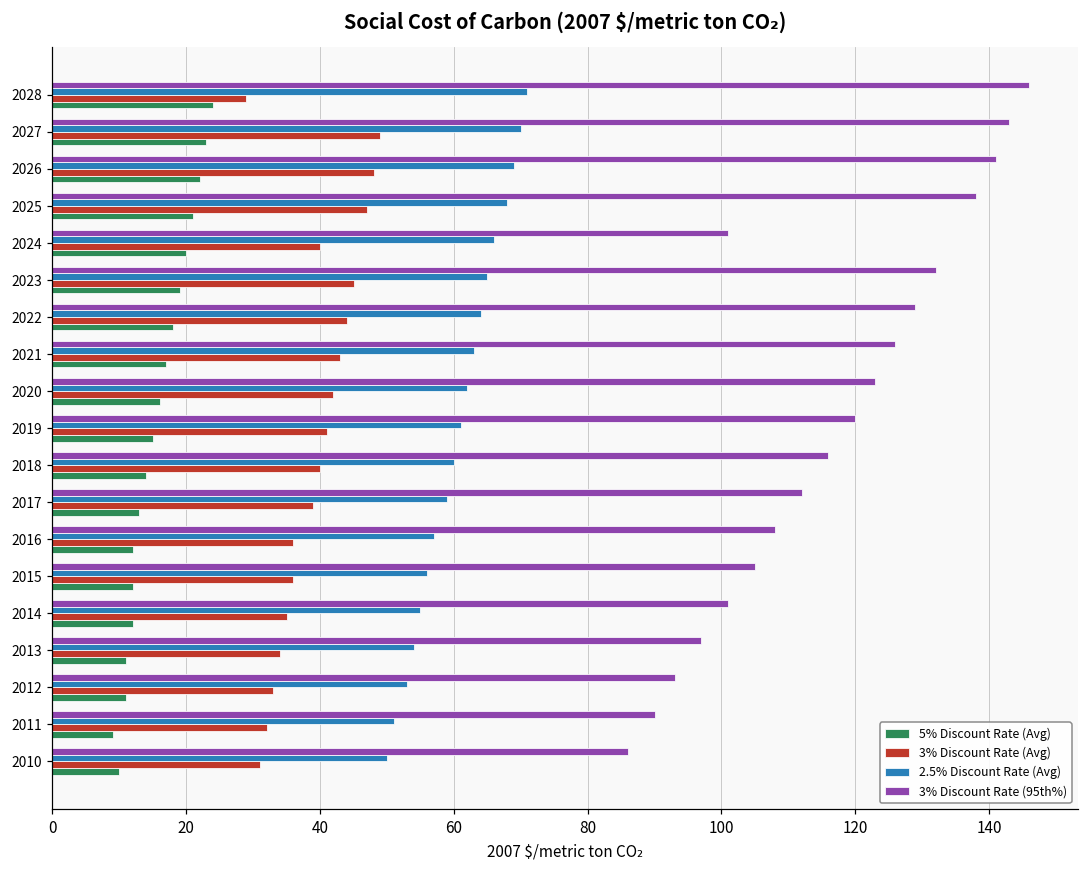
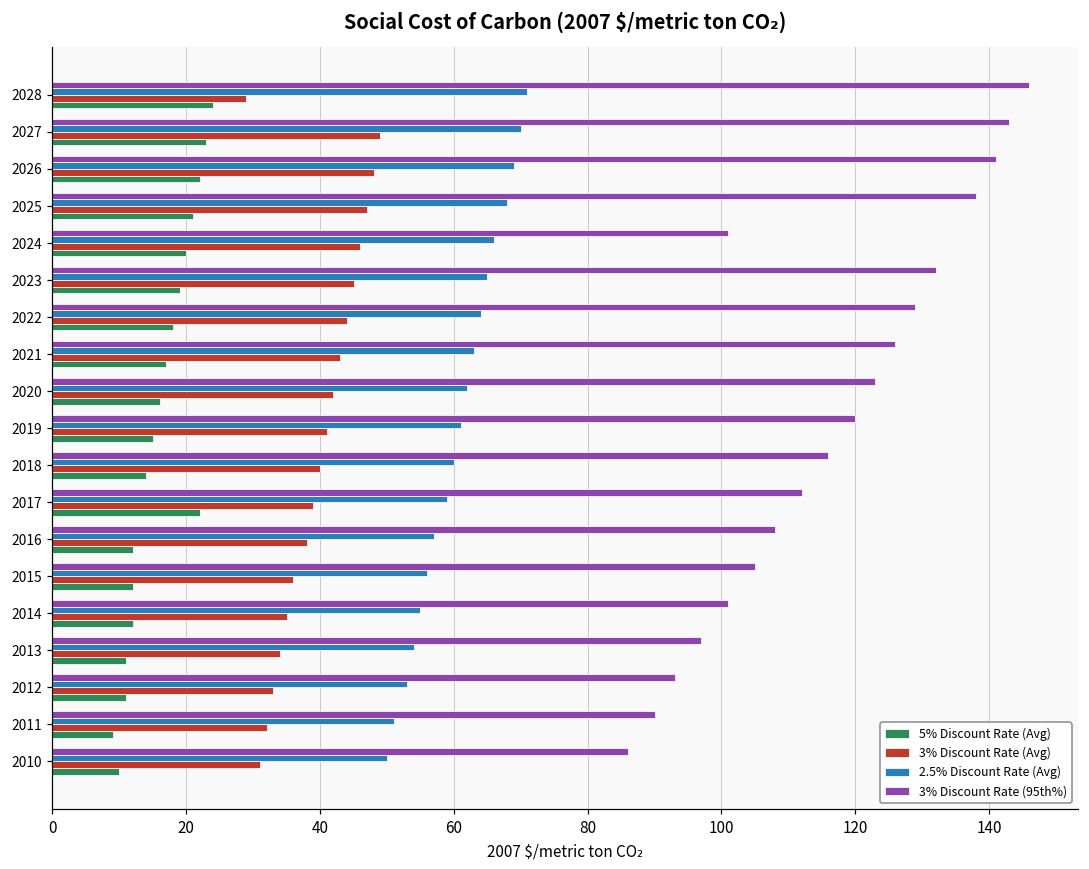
  {
    "5% Discount Rate (Avg)": {
      "2028": 24,
      "2027": 23,
      "2026": 22,
      "2025": 21,
      "2024": 20,
      "2023": 19,
      "2022": 18,
      "2021": 17,
      "2020": 16,
      "2019": 15,
      "2018": 14,
-     "2017": 13,
+     "2017": 22,
      "2016": 12,
      "2015": 12,
      "2014": 12,
      "2013": 11,
      "2012": 11,
      "2011": 9,
      "2010": 10
    },
    "3% Discount Rate (Avg)": {
      "2028": 29,
      "2027": 49,
      "2026": 48,
      "2025": 47,
-     "2024": 40,
+     "2024": 46,
      "2023": 45,
      "2022": 44,
      "2021": 43,
      "2020": 42,
      "2019": 41,
      "2018": 40,
      "2017": 39,
-     "2016": 36,
+     "2016": 38,
      "2015": 36,
      "2014": 35,
      "2013": 34,
      "2012": 33,
      "2011": 32,
      "2010": 31
    },
    "2.5% Discount Rate (Avg)": {
      "2028": 71,
      "2027": 70,
      "2026": 69,
      "2025": 68,
      "2024": 66,
      "2023": 65,
      "2022": 64,
      "2021": 63,
      "2020": 62,
      "2019": 61,
      "2018": 60,
      "2017": 59,
      "2016": 57,
      "2015": 56,
      "2014": 55,
      "2013": 54,
      "2012": 53,
      "2011": 51,
      "2010": 50
    },
    "3% Discount Rate (95th%)": {
      "2028": 146,
      "2027": 143,
      "2026": 141,
      "2025": 138,
      "2024": 101,
      "2023": 132,
      "2022": 129,
      "2021": 126,
      "2020": 123,
      "2019": 120,
      "2018": 116,
      "2017": 112,
      "2016": 108,
      "2015": 105,
      "2014": 101,
      "2013": 97,
      "2012": 93,
      "2011": 90,
      "2010": 86
    }
  }
